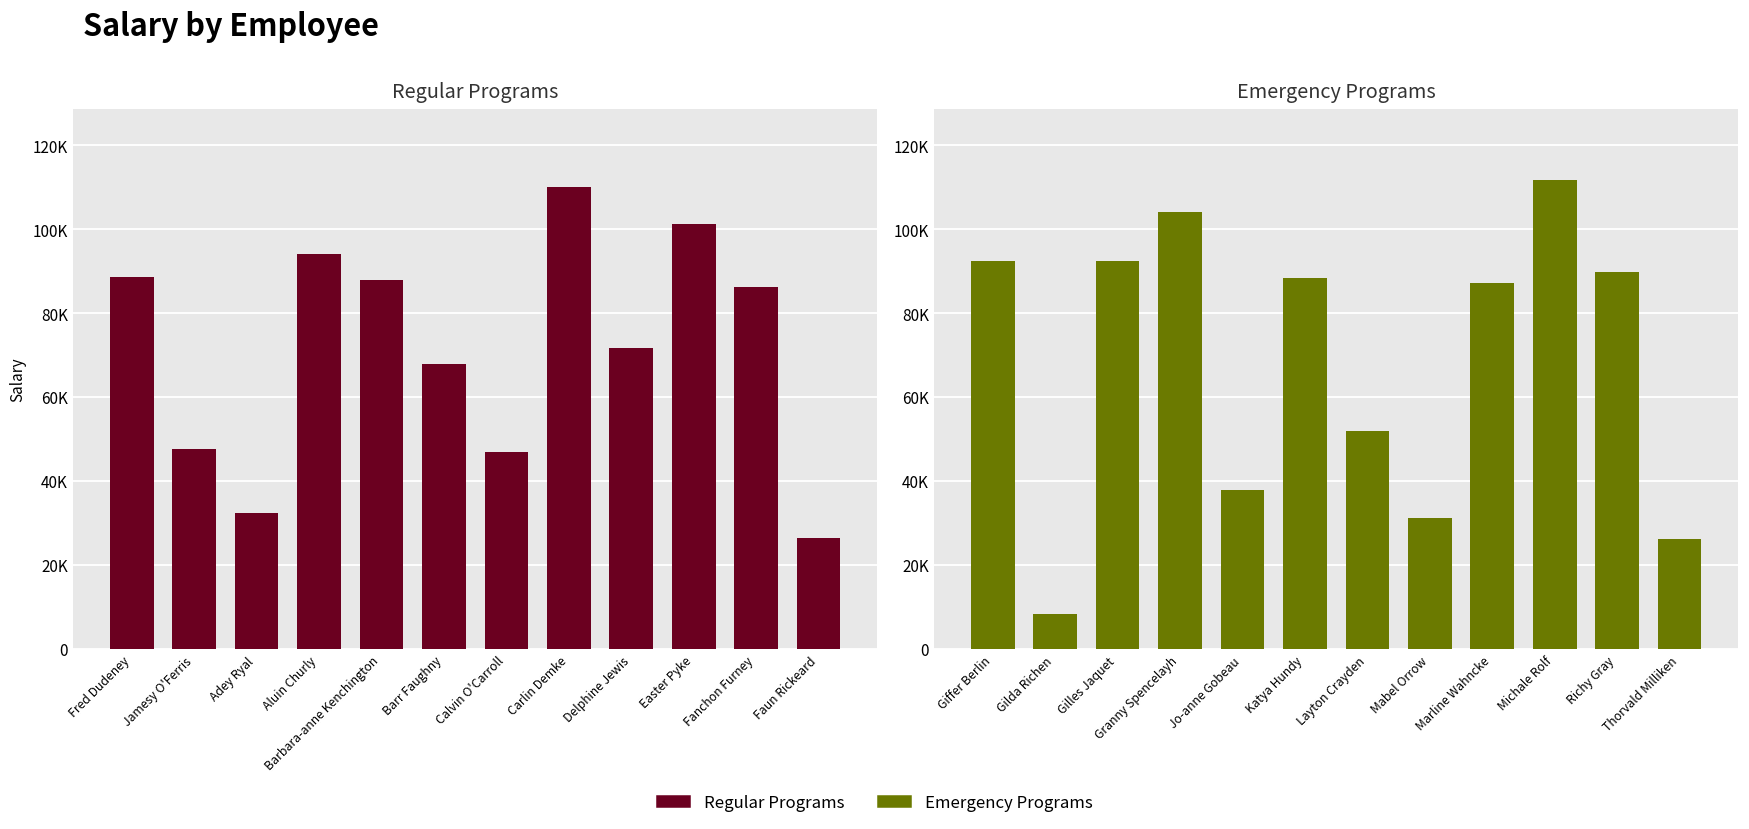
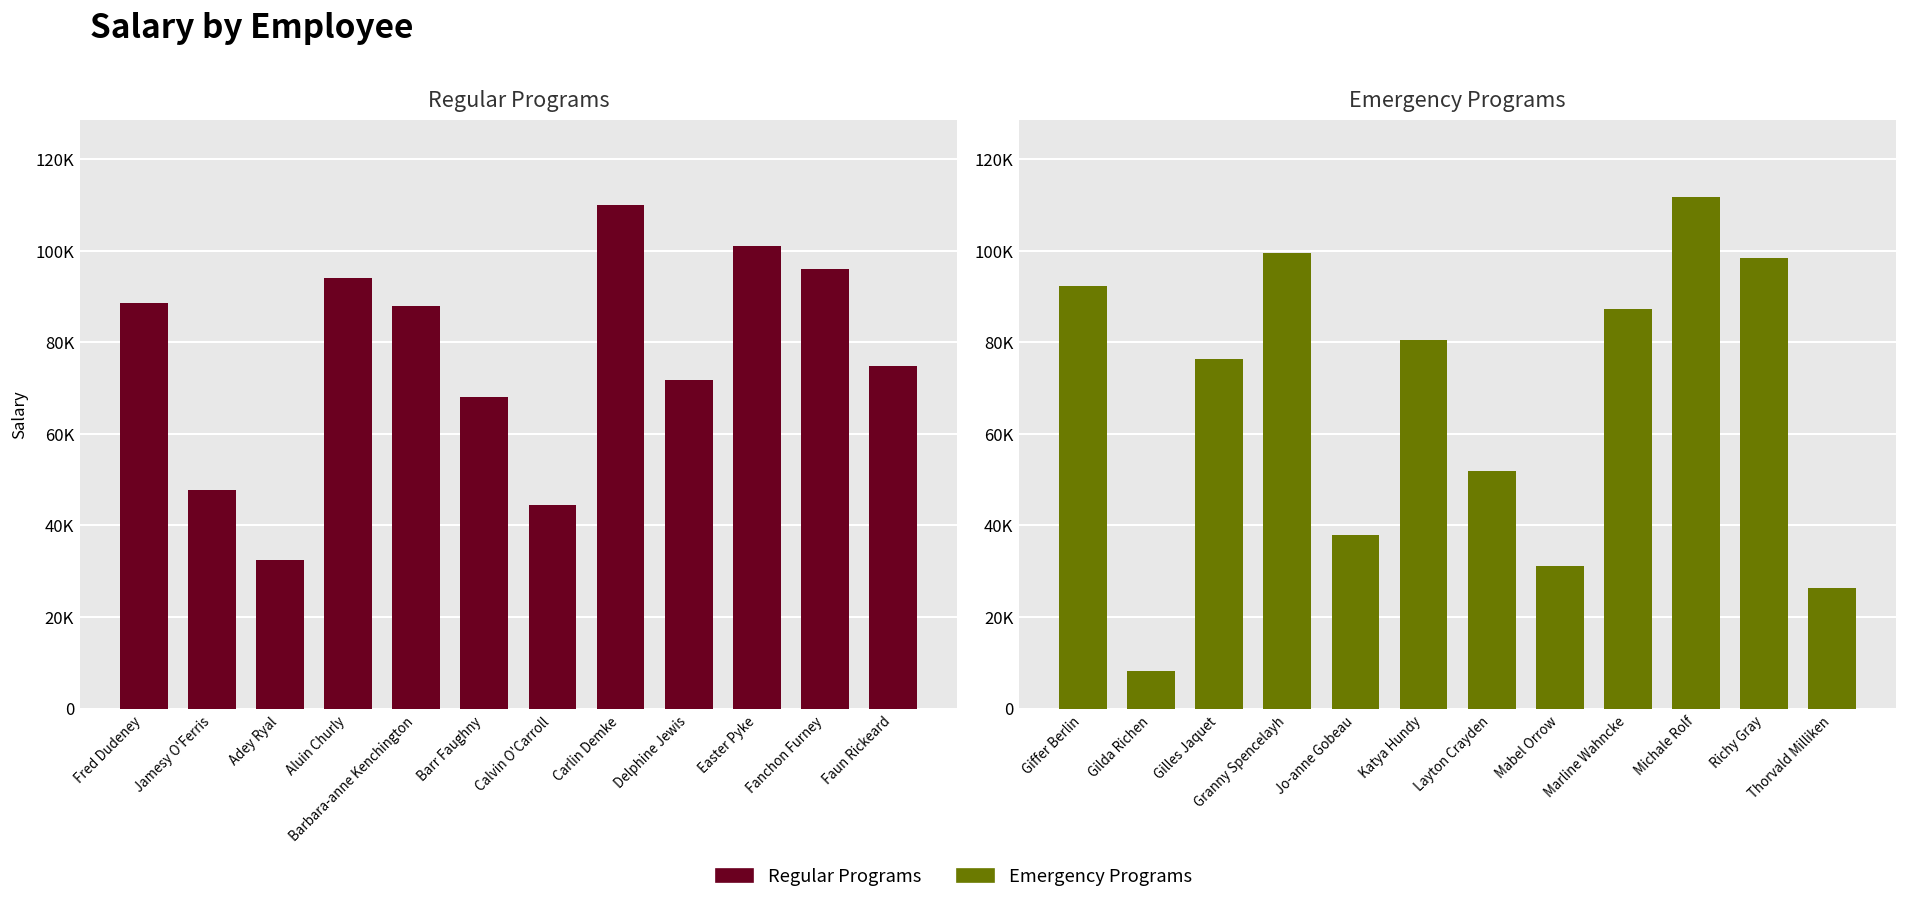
  {
    "Regular Programs": {
      "Fred Dudeney": 89000,
      "Jamesy O'Ferris": 48000,
      "Adey Ryal": 32000,
      "Aluin Churly": 94000,
      "Barbara-anne Kenchington": 88000,
      "Barr Faughny": 68000,
-     "Calvin O'Carroll": 47000,
+     "Calvin O'Carroll": 44000,
      "Carlin Demke": 110000,
      "Delphine Jewis": 72000,
      "Easter Pyke": 101000,
-     "Fanchon Furney": 86000,
-     "Faun Rickeard": 26000
+     "Fanchon Furney": 96000,
+     "Faun Rickeard": 75000
    },
    "Emergency Programs": {
      "Giffer Berlin": 92000,
      "Gilda Richen": 8000,
-     "Gilles Jaquet": 92000,
-     "Granny Spencelayh": 104000,
+     "Gilles Jaquet": 76000,
+     "Granny Spencelayh": 99000,
      "Jo-anne Gobeau": 38000,
-     "Katya Hundy": 89000,
+     "Katya Hundy": 81000,
      "Layton Crayden": 52000,
      "Mabel Orrow": 31000,
      "Marline Wahncke": 87000,
      "Michale Rolf": 112000,
-     "Richy Gray": 90000,
+     "Richy Gray": 98000,
      "Thorvald Milliken": 26000
    }
  }
